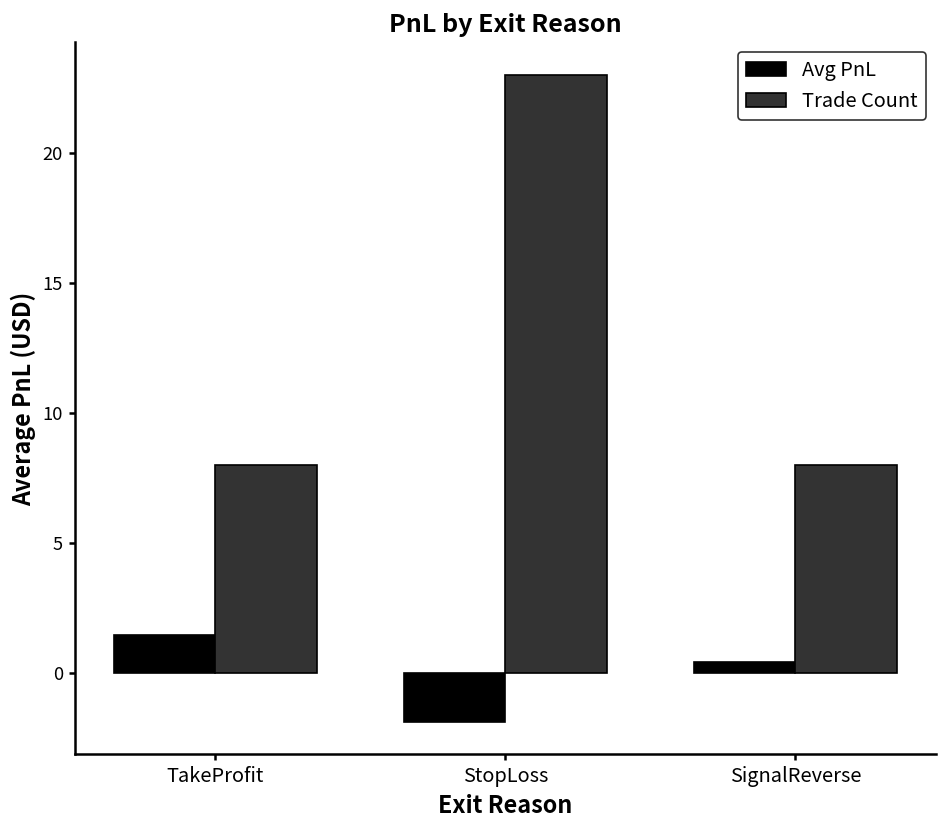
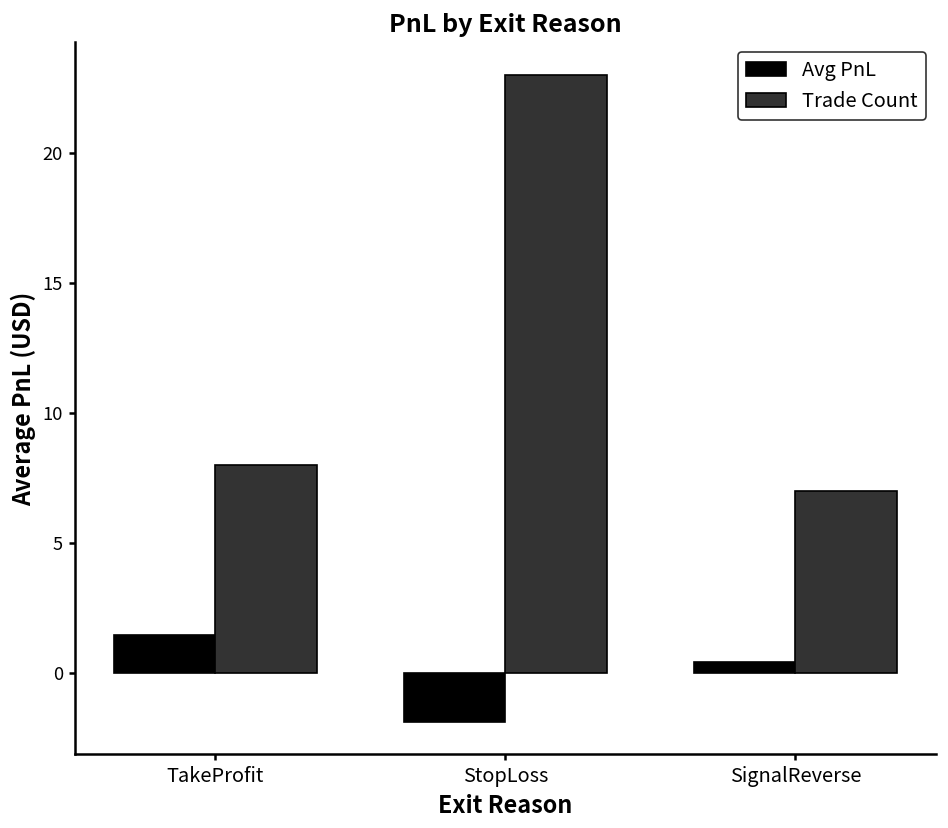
  {
    "Avg PnL": {
      "TakeProfit": 1.4,
      "StopLoss": -2,
      "SignalReverse": 0.4
    },
    "Trade Count": {
      "TakeProfit": 8,
      "StopLoss": 23,
-     "SignalReverse": 8
+     "SignalReverse": 7
    }
  }
